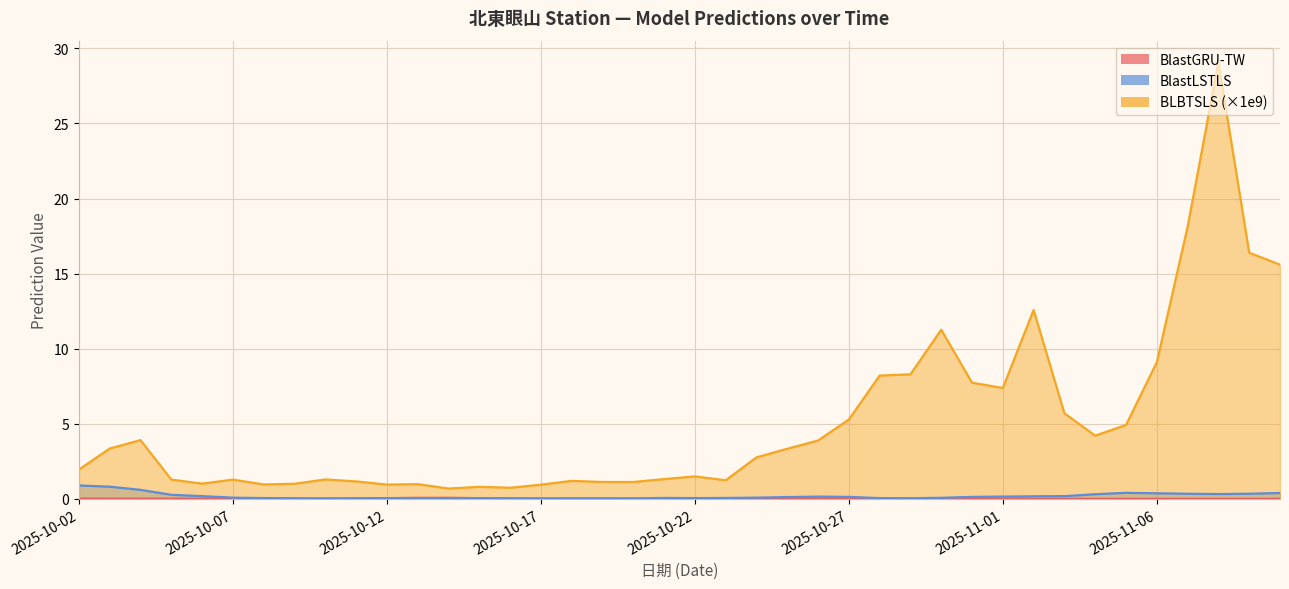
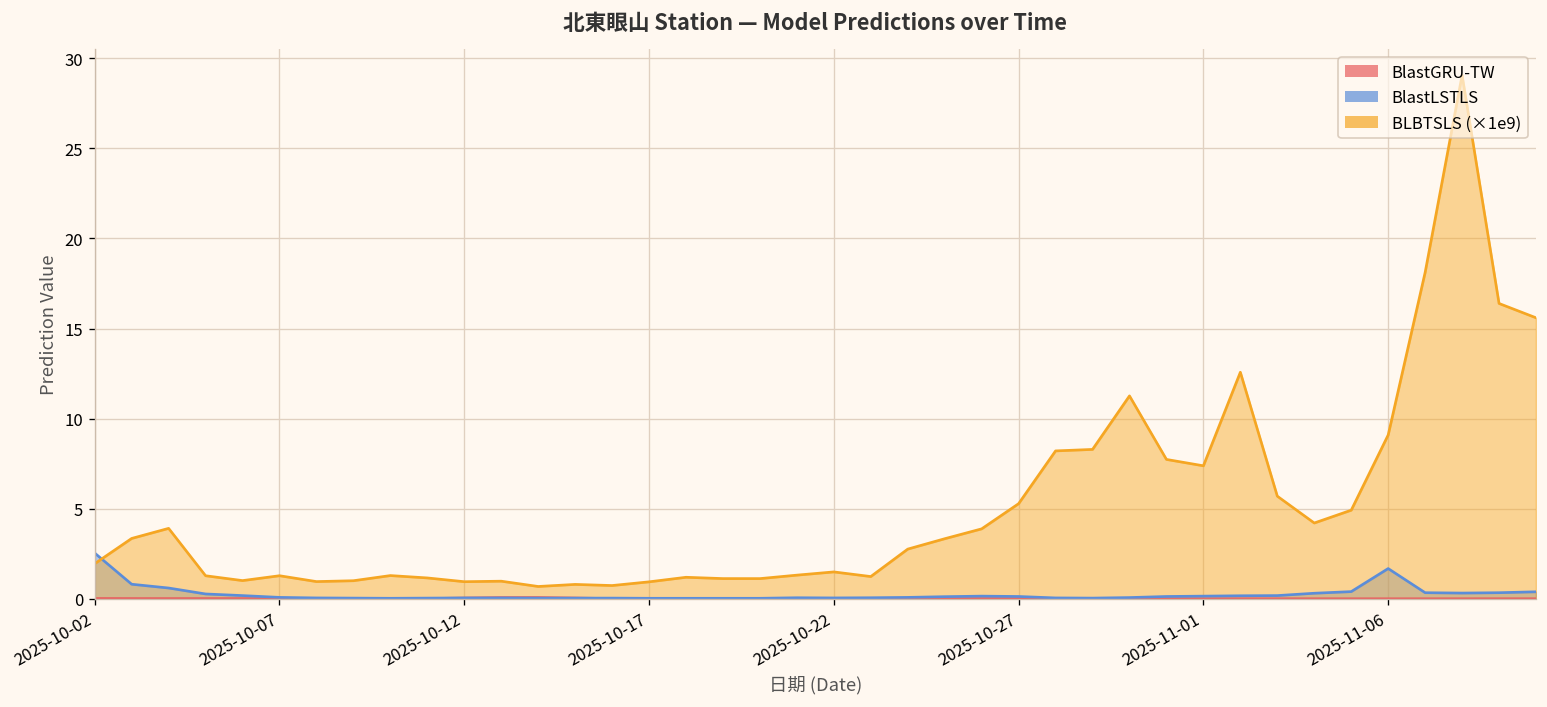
  {
    "BlastGRU-TW": {
      "2025-10-02": 0.0,
      "2025-11-06": 0.0
    },
    "BlastLSTLS": {
-     "2025-10-02": 0.9,
-     "2025-11-06": 0.4
+     "2025-10-02": 2.5,
+     "2025-11-06": 1.7
    },
    "BLBTSLS (×1e9)": {
      "2025-10-02": 2.0,
      "2025-10-07": 1.3,
      "2025-10-12": 1.0,
      "2025-10-17": 0.9,
      "2025-10-22": 1.5,
      "2025-10-27": 5.3,
      "2025-11-01": 7.4,
      "2025-11-06": 9.1
    }
  }
